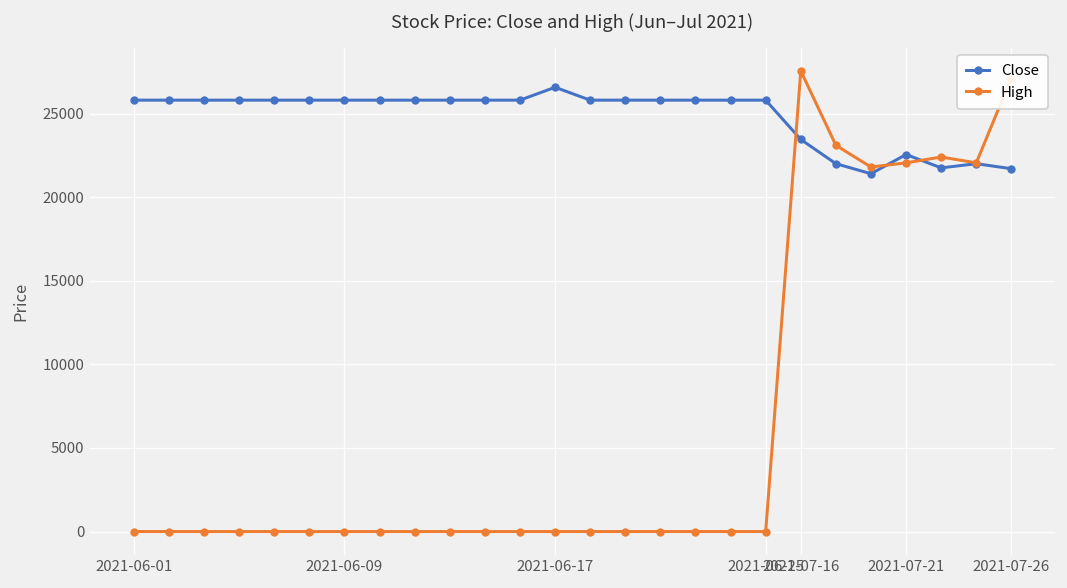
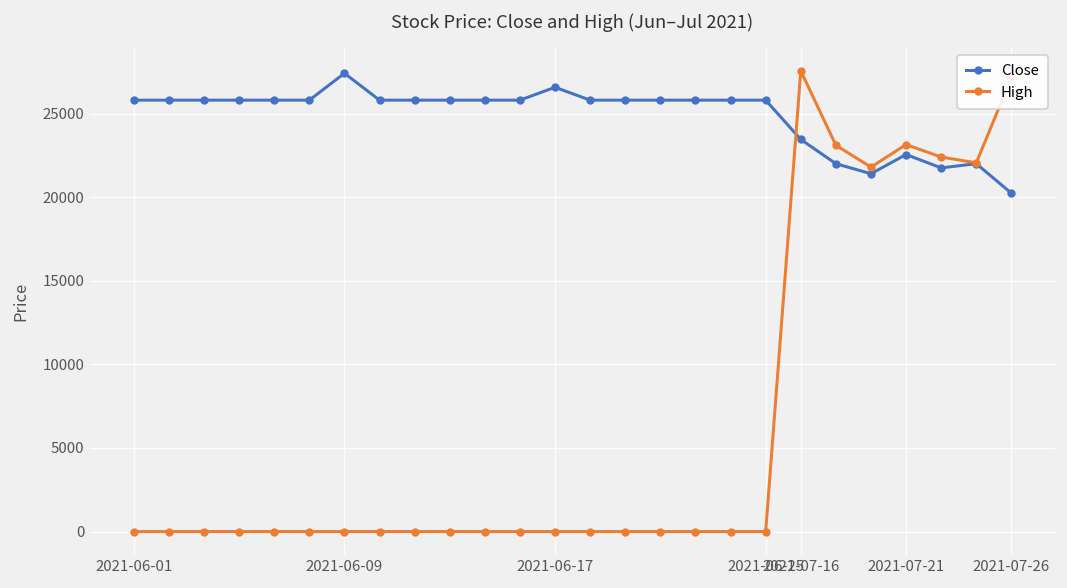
  {
    "Close": {
      "2021-06-01": 25800,
-     "2021-06-09": 25800,
+     "2021-06-09": 27400,
      "2021-06-17": 26600,
      "2021-07-21": 22500,
-     "2021-07-26": 21700
+     "2021-07-26": 20200
    },
    "High": {
      "2021-06-01": 0,
      "2021-06-09": 0,
      "2021-06-17": 0,
-     "2021-07-21": 22100
+     "2021-07-21": 23100
    }
  }
